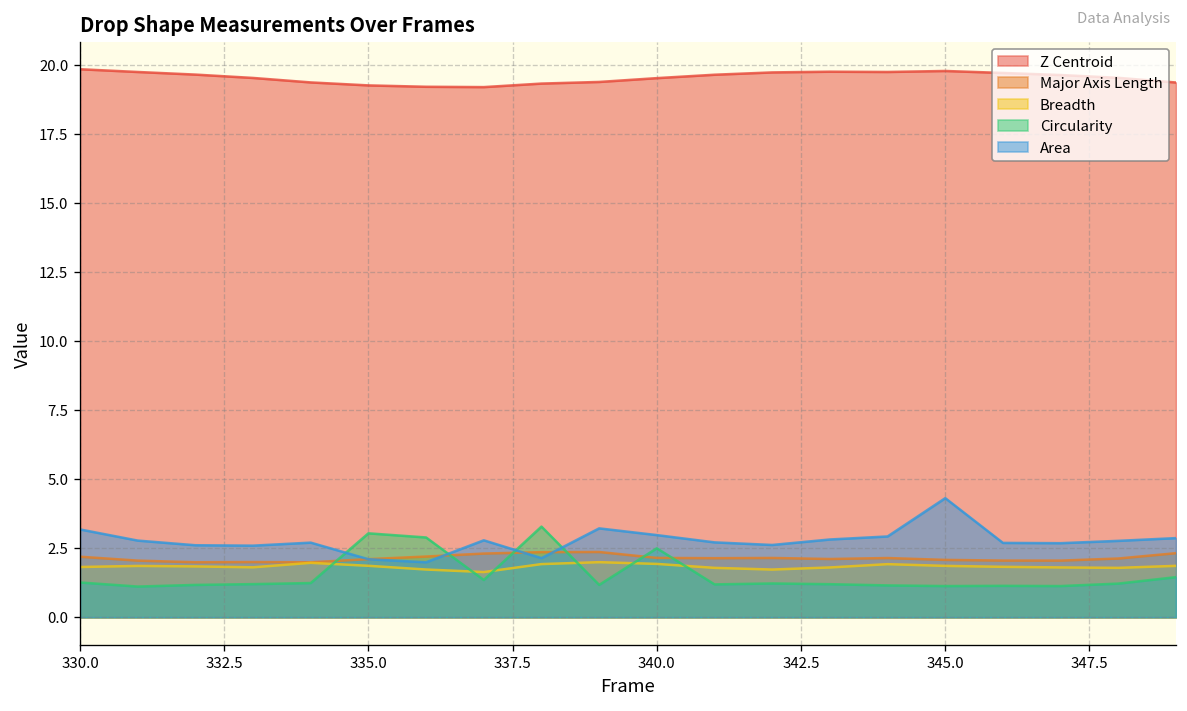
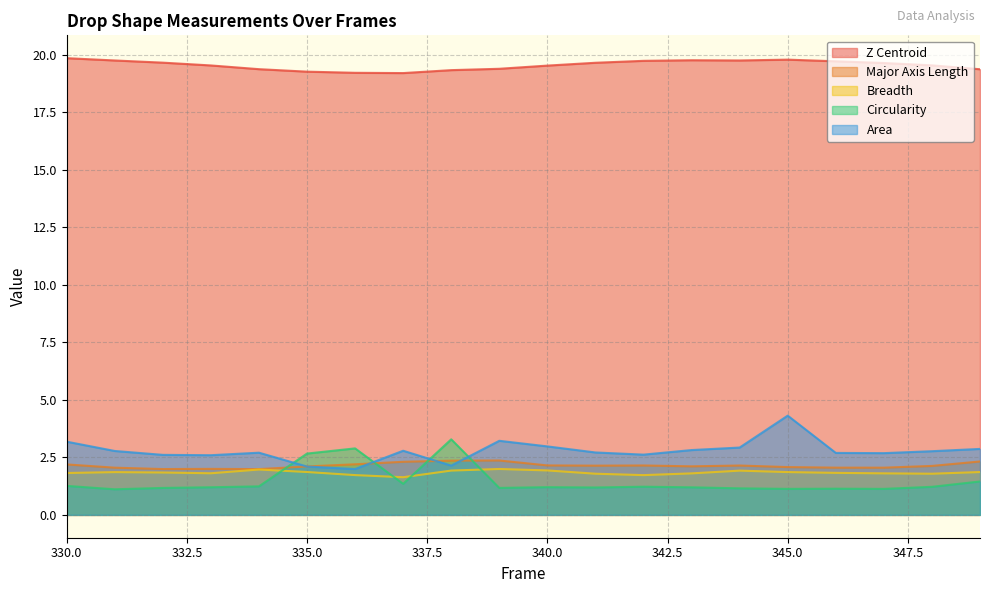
  {
    "Circularity": {
      "330.0": 1.3,
-     "335.0": 3.0,
-     "340.0": 2.5,
+     "335.0": 2.7,
+     "340.0": 1.2,
      "345.0": 1.1
    },
    "Area": {
      "330.0": 3.2,
      "340.0": 3.0,
      "345.0": 4.3
    }
  }
